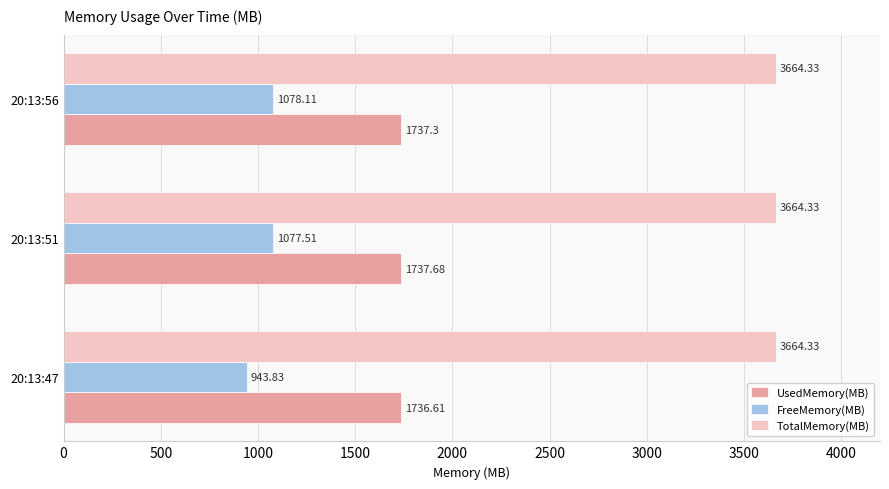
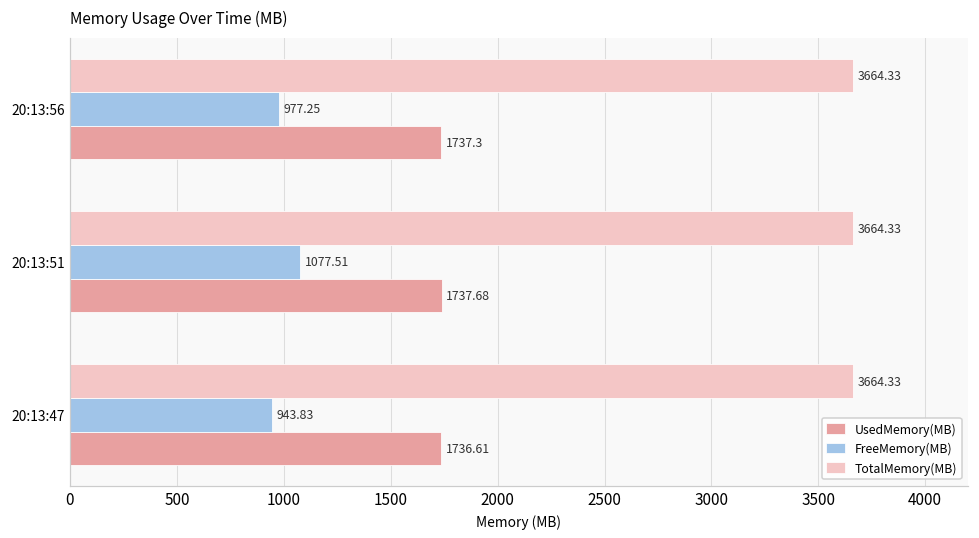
  {
    "FreeMemory(MB)": {
-     "20:13:56": 1078.11,
+     "20:13:56": 977.25,
      "20:13:51": 1077.51,
      "20:13:47": 943.83
    }
  }
